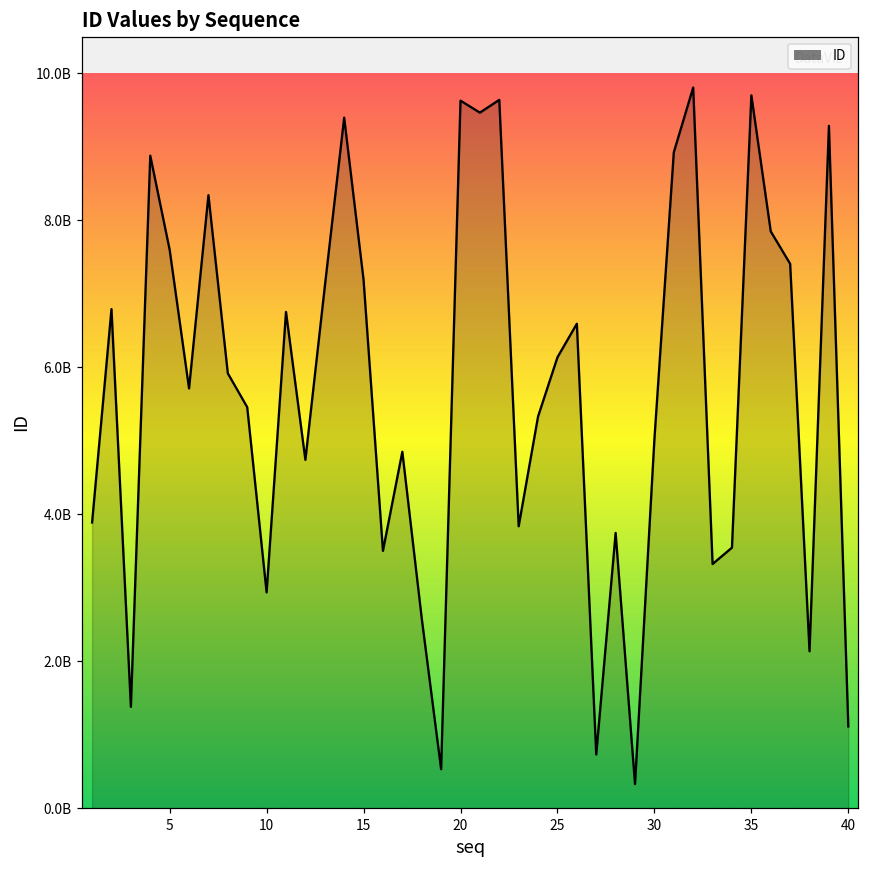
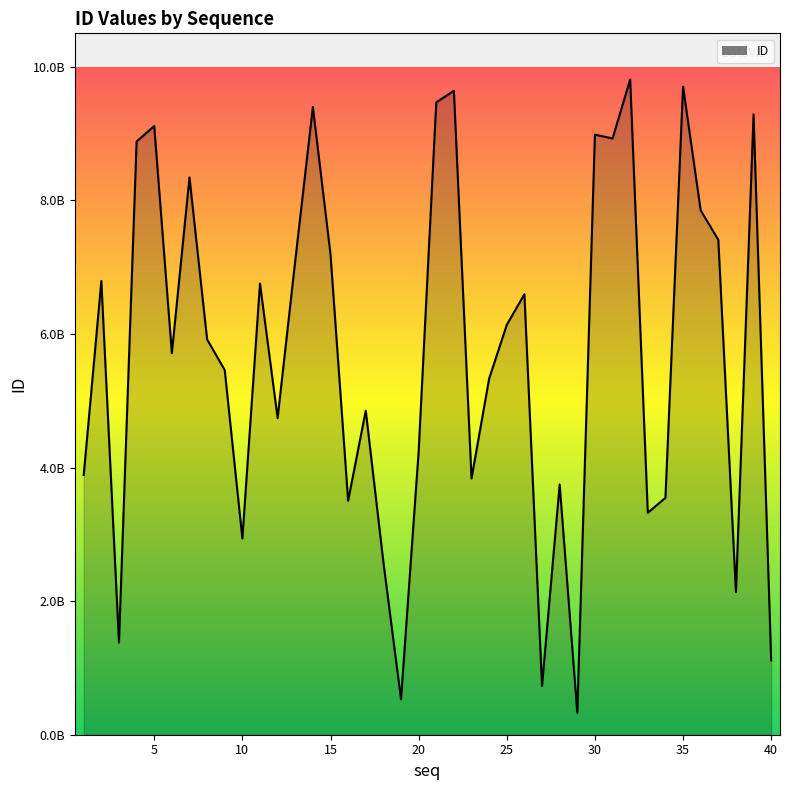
  {
-   "5": 7600000000,
+   "5": 9100000000,
    "10": 2900000000,
    "15": 7200000000,
-   "20": 9600000000,
+   "20": 4200000000,
    "25": 6100000000,
-   "30": 5000000000,
+   "30": 9000000000,
    "35": 9700000000,
    "40": 1100000000
  }
